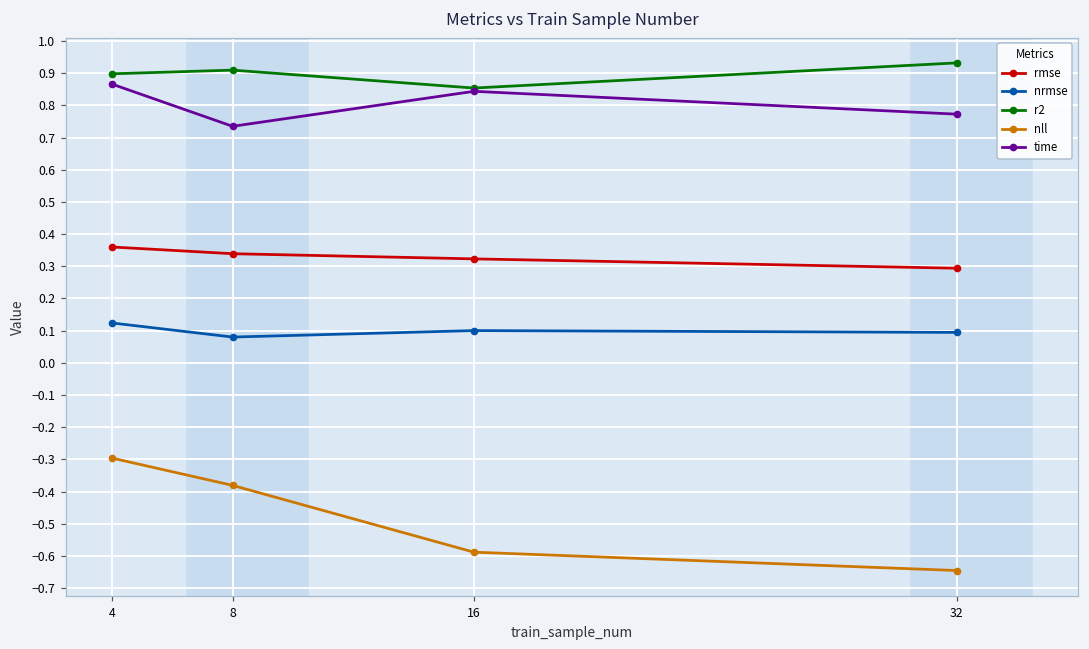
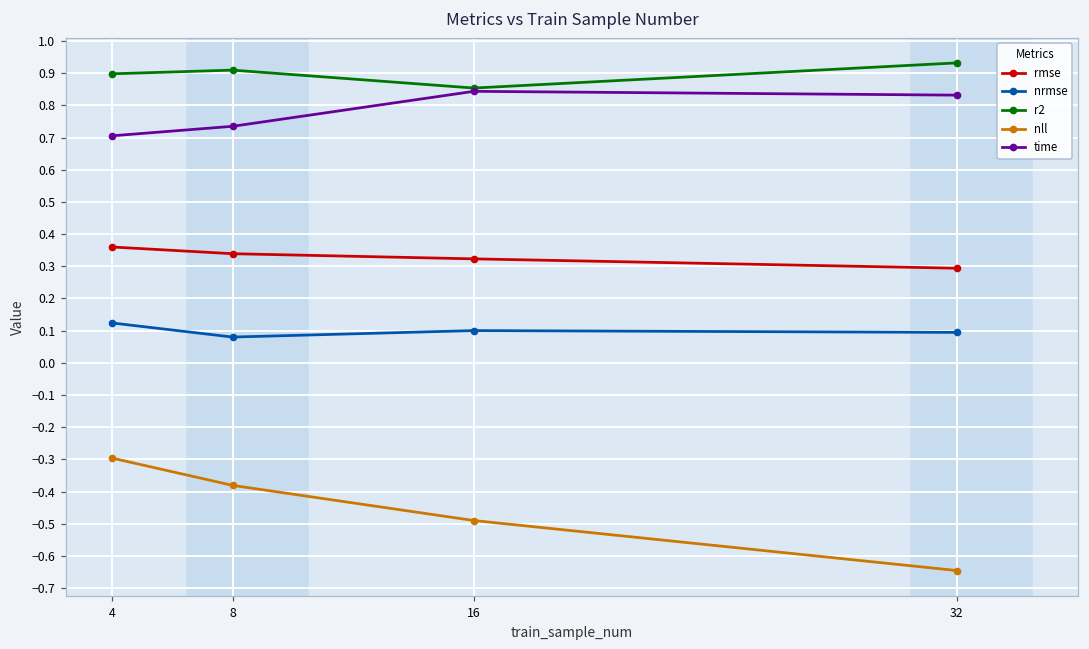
  {
    "rmse": {
      "4": 0.36,
      "8": 0.34,
      "16": 0.32,
      "32": 0.29
    },
    "nrmse": {
      "4": 0.12,
      "8": 0.08,
      "16": 0.10,
      "32": 0.09
    },
    "r2": {
      "4": 0.90,
      "8": 0.91,
      "16": 0.85,
      "32": 0.93
    },
    "nll": {
      "4": -0.30,
      "8": -0.38,
-     "16": -0.59,
+     "16": -0.49,
      "32": -0.65
    },
    "time": {
-     "4": 0.87,
+     "4": 0.71,
      "8": 0.74,
      "16": 0.84,
-     "32": 0.77
+     "32": 0.83
    }
  }
